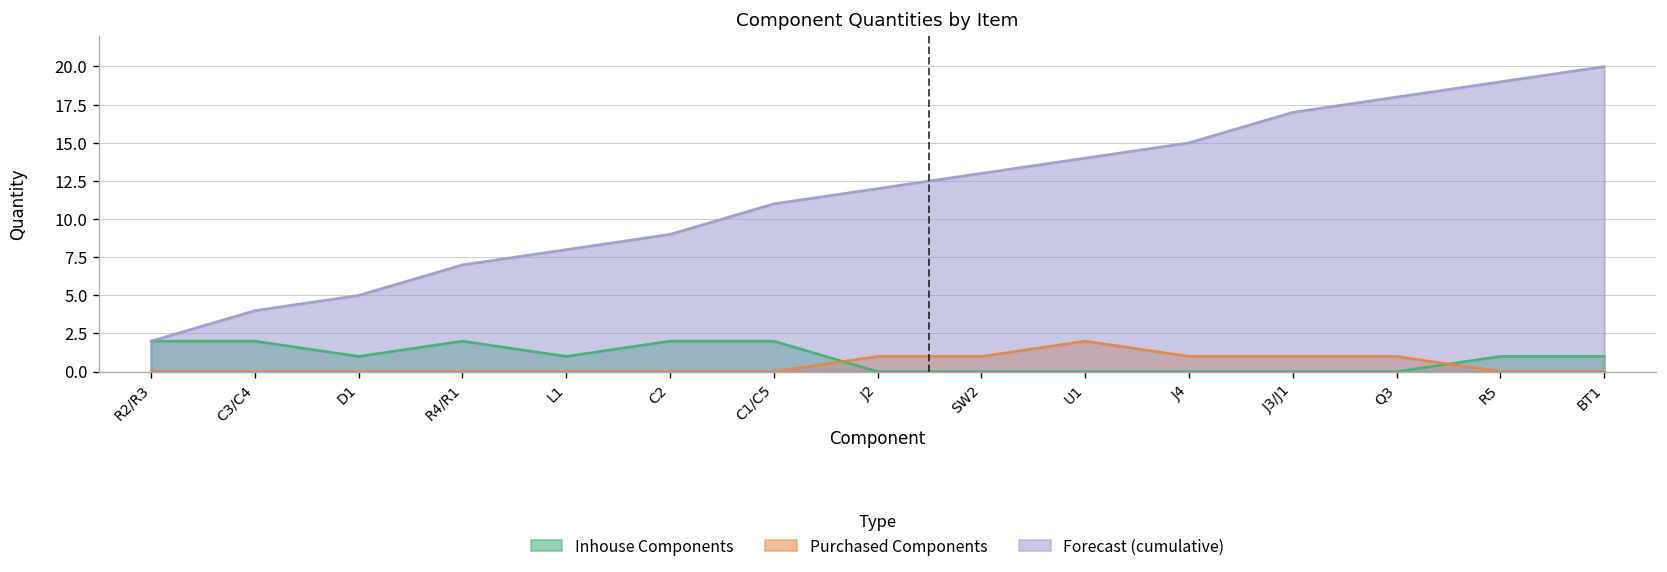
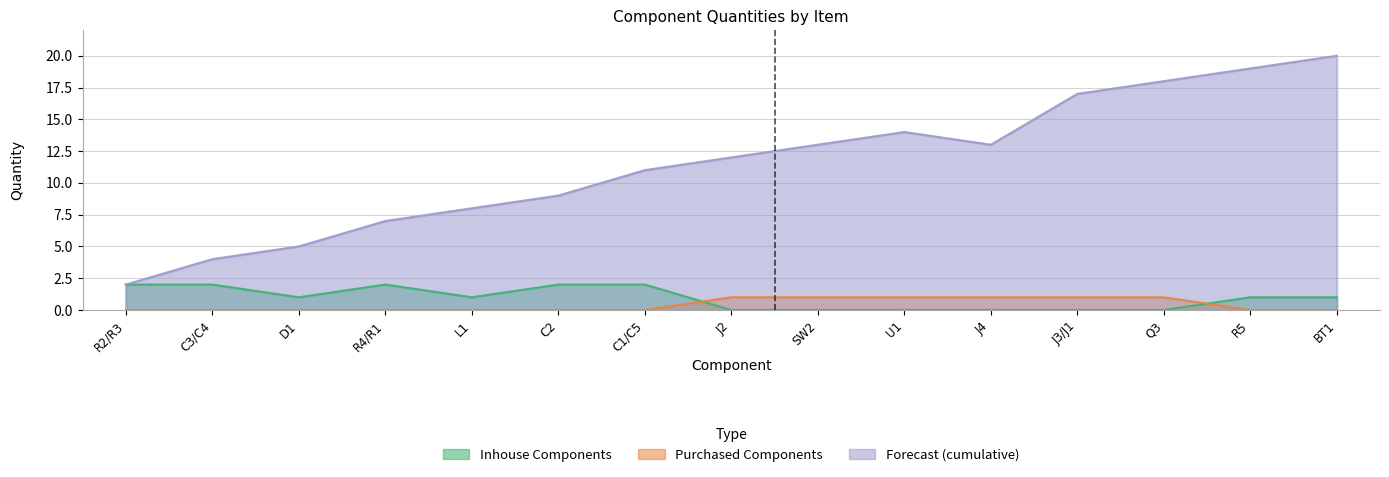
  {
    "Inhouse Components": {
      "C3/C4": 2,
      "D1": 1,
      "R4/R1": 2,
      "L1": 1,
      "C2": 2,
      "C1/C5": 2,
      "J2": 0,
      "SW2": 0,
      "U1": 0,
      "J4": 0,
      "J3/J1": 0,
      "Q3": 0,
      "R5": 1,
      "BT1": 1
    },
    "Purchased Components": {
      "R2/R3": 0,
      "C3/C4": 0,
      "D1": 0,
      "R4/R1": 0,
      "L1": 0,
      "C2": 0,
      "C1/C5": 0,
      "J2": 1,
      "SW2": 1,
-     "U1": 2,
+     "U1": 1,
      "J4": 1,
      "J3/J1": 1,
      "Q3": 1,
      "R5": 0,
      "BT1": 0
    },
    "Forecast (cumulative)": {
      "C3/C4": 4,
      "D1": 5,
      "R4/R1": 7,
      "L1": 8,
      "C2": 9,
      "C1/C5": 11,
      "J2": 12,
      "SW2": 13,
      "U1": 14,
-     "J4": 15,
+     "J4": 13,
      "J3/J1": 17,
      "Q3": 18,
      "R5": 19,
      "BT1": 20
    }
  }
